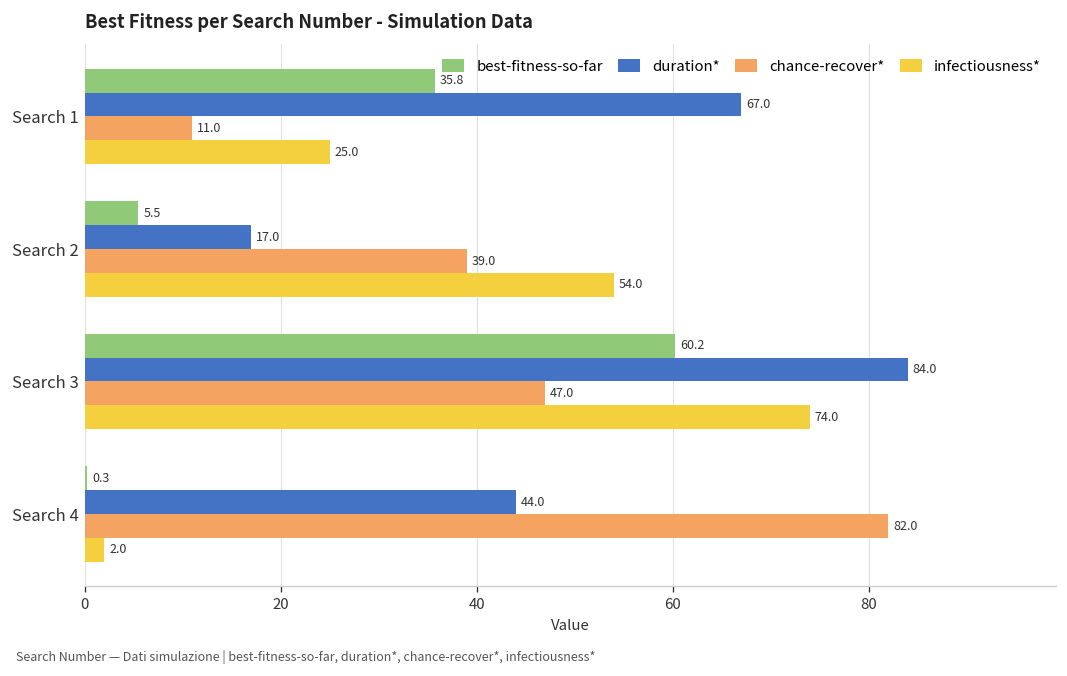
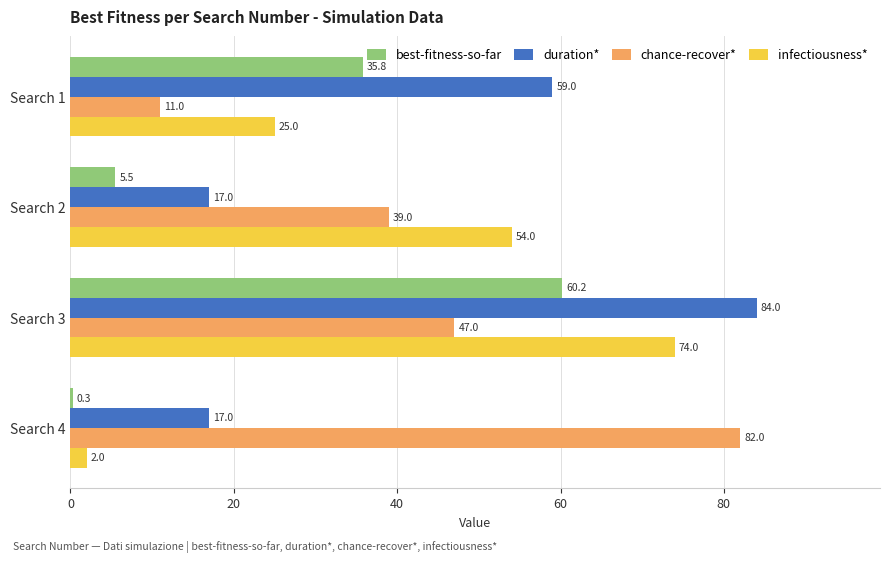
  {
    "best-fitness-so-far": {
      "Search 1": 35.8,
      "Search 2": 5.5,
      "Search 3": 60.2,
      "Search 4": 0.3
    },
    "duration*": {
-     "Search 1": 67.0,
+     "Search 1": 59.0,
      "Search 2": 17.0,
      "Search 3": 84.0,
-     "Search 4": 44.0
+     "Search 4": 17.0
    }
  }
